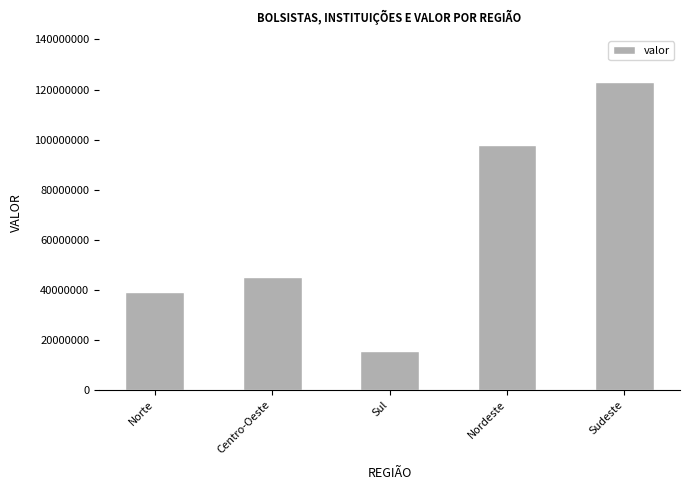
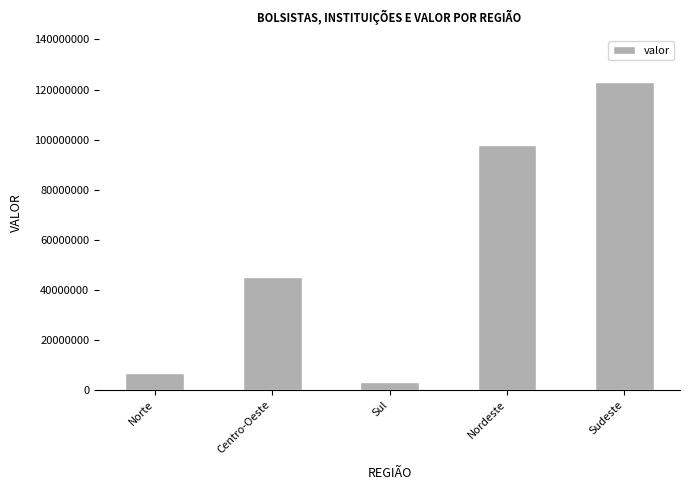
  {
-   "Norte": 39000000,
+   "Norte": 7000000,
    "Centro-Oeste": 45000000,
-   "Sul": 16000000,
+   "Sul": 3000000,
    "Nordeste": 98000000,
    "Sudeste": 123000000
  }
